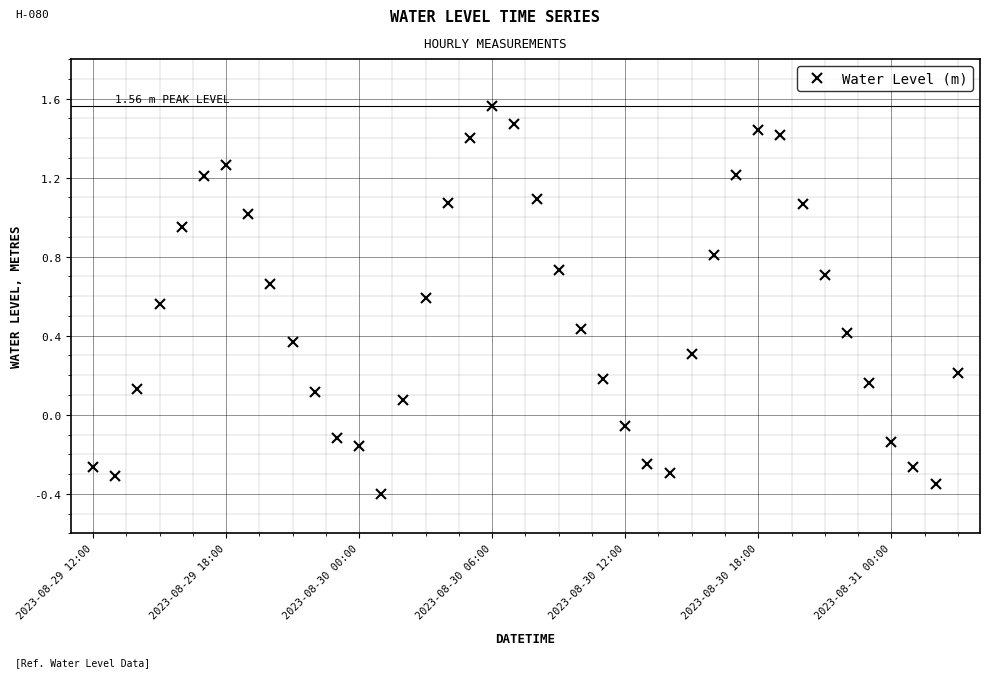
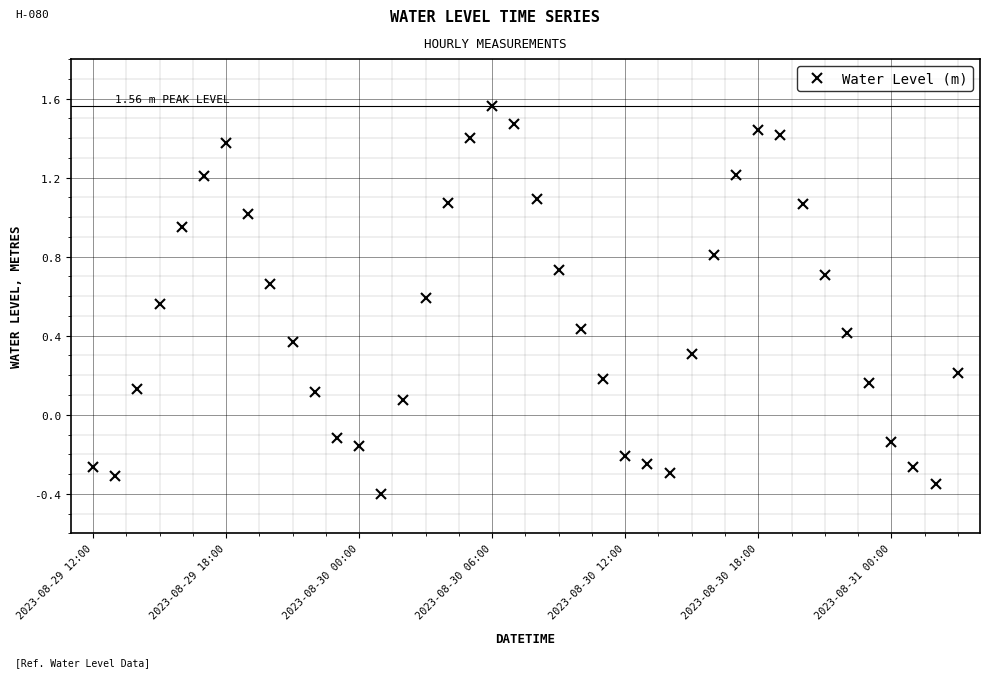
  {
    "2023-08-29 12:00": -0.26,
-   "2023-08-29 18:00": 1.26,
+   "2023-08-29 18:00": 1.38,
    "2023-08-30 00:00": -0.16,
    "2023-08-30 06:00": 1.56,
-   "2023-08-30 12:00": -0.06,
+   "2023-08-30 12:00": -0.21,
    "2023-08-30 18:00": 1.44,
    "2023-08-31 00:00": -0.14
  }
